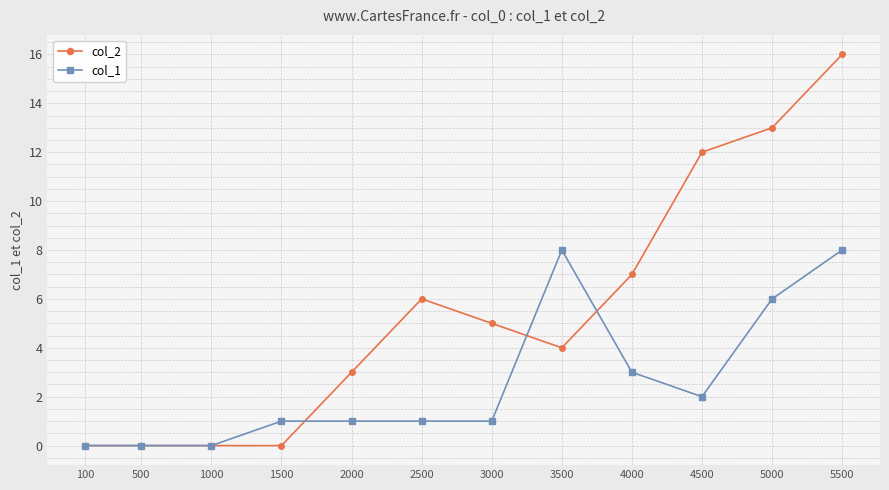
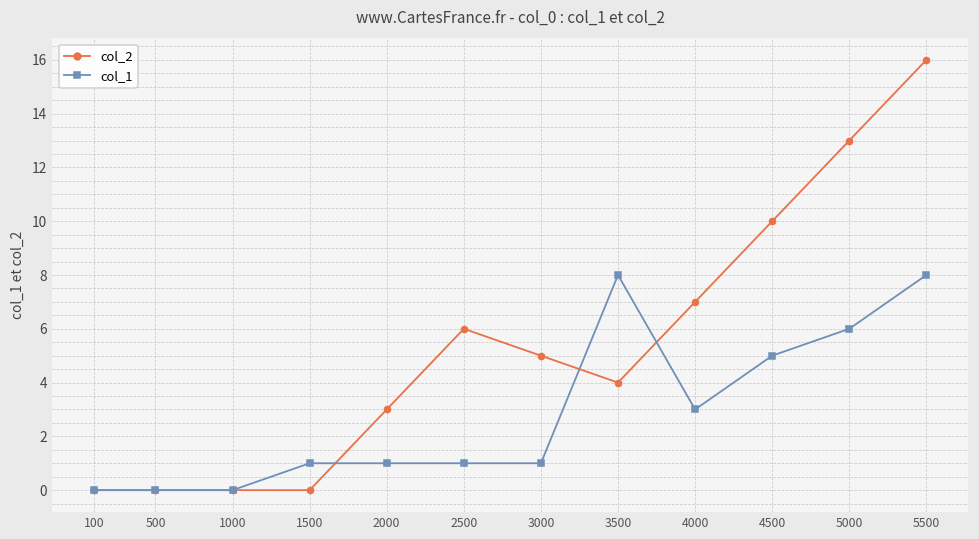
  {
    "col_2": {
      "1500": 0,
      "2000": 3,
      "2500": 6,
      "3000": 5,
      "3500": 4,
      "4000": 7,
-     "4500": 12,
+     "4500": 10,
      "5000": 13,
      "5500": 16
    },
    "col_1": {
      "1500": 1,
      "2000": 1,
      "2500": 1,
      "3000": 1,
      "3500": 8,
      "4000": 3,
-     "4500": 2,
+     "4500": 5,
      "5000": 6,
      "5500": 8
    }
  }
